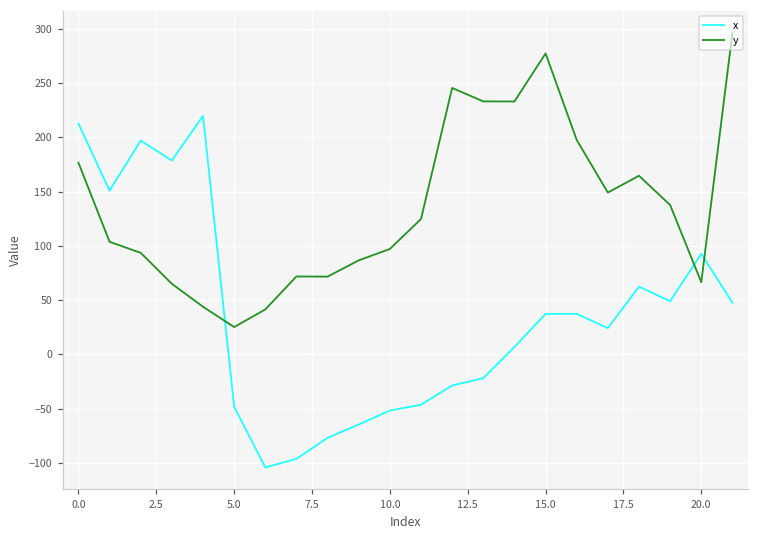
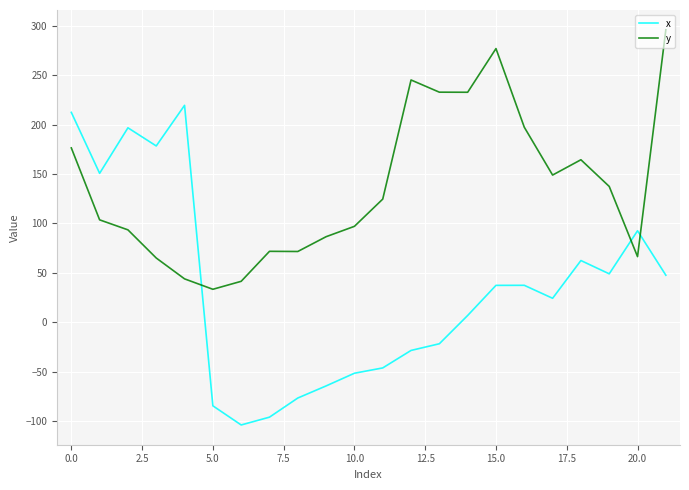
  {
    "x": {
      "0.0": 210,
-     "5.0": -50,
+     "5.0": -80,
      "10.0": -50,
      "15.0": 40,
      "20.0": 90
    },
    "y": {
      "0.0": 180,
-     "5.0": 25,
+     "5.0": 33,
      "10.0": 100,
      "15.0": 280,
      "20.0": 70
    }
  }
